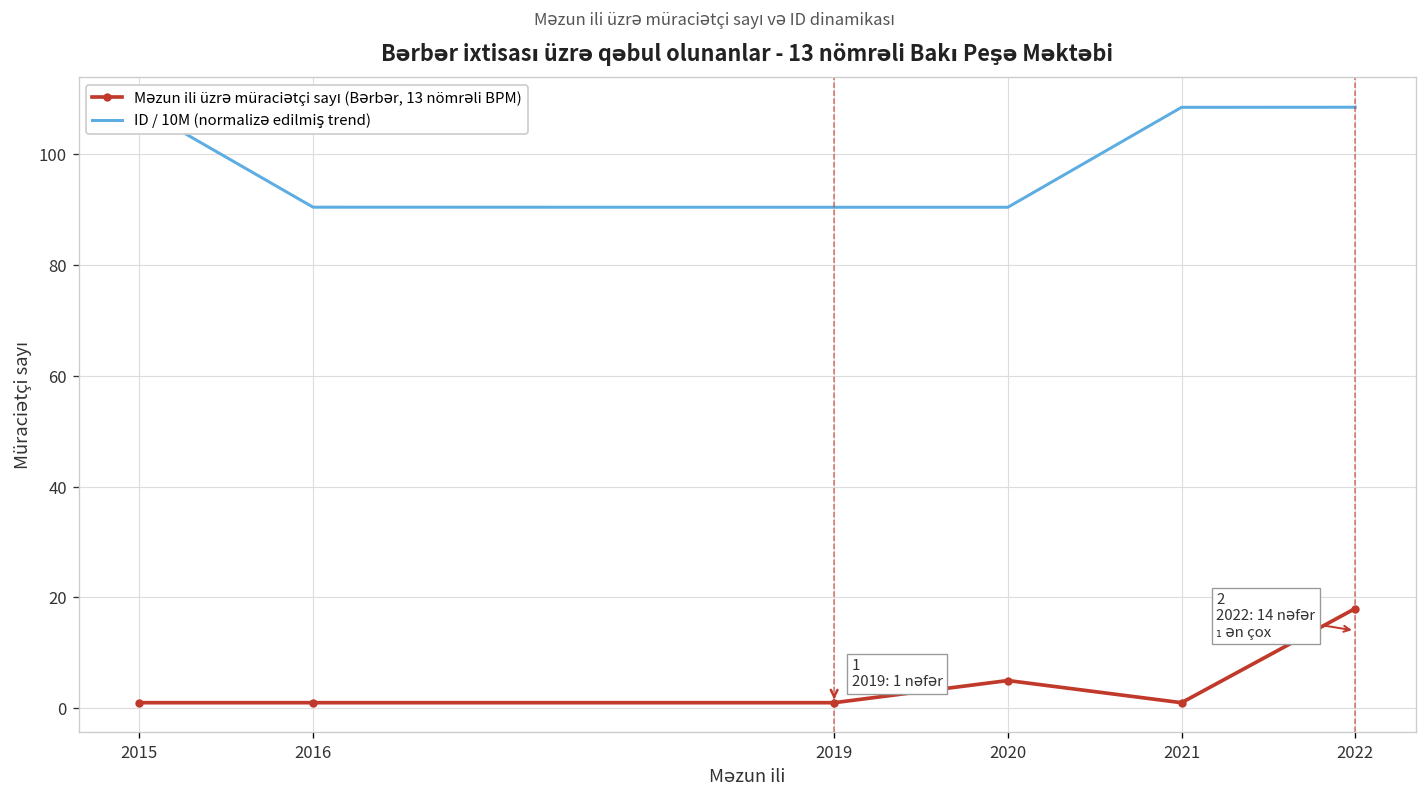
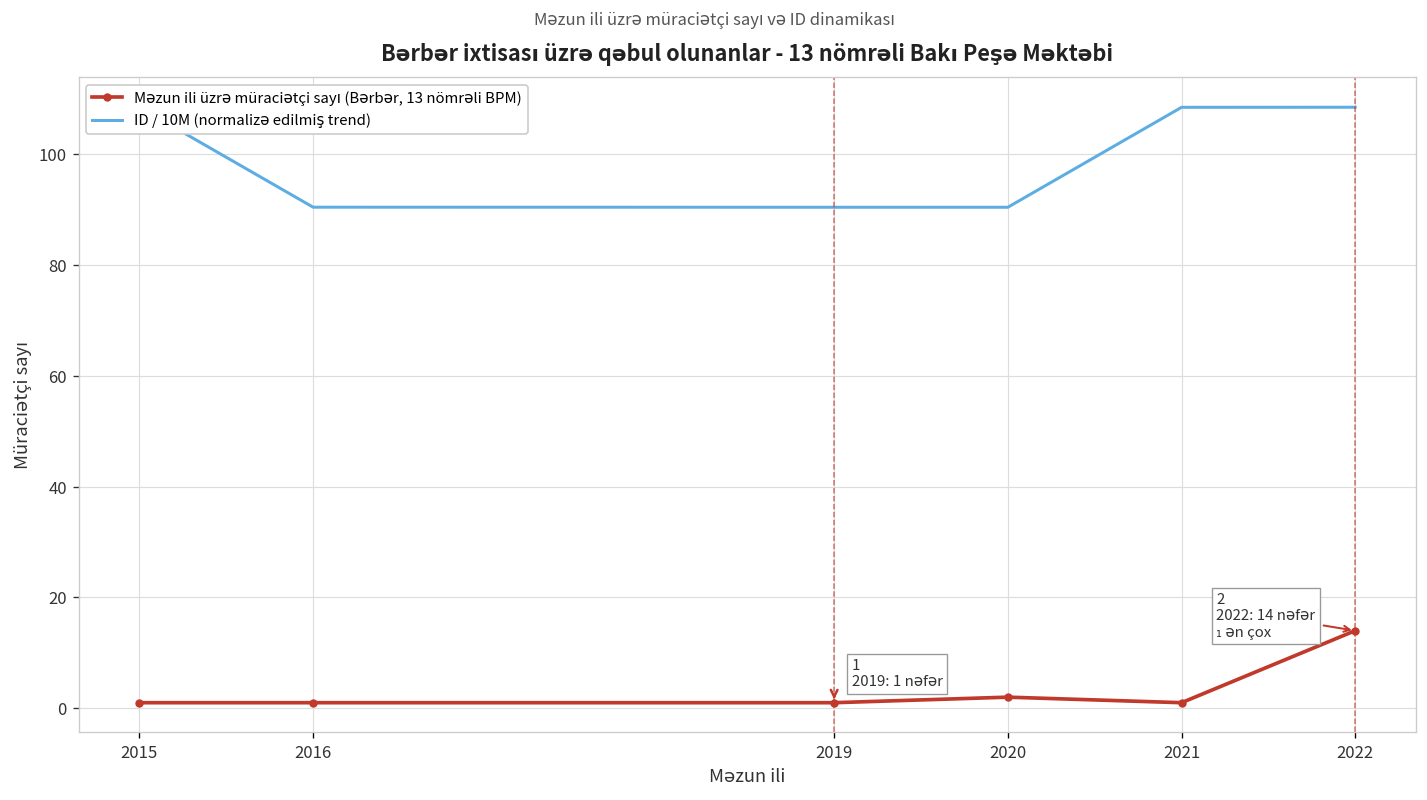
  {
    "Məzun ili üzrə müraciətçi sayı (Bərbər, 13 nömrəli BPM)": {
      "2015": 1,
      "2016": 1,
-     "2020": 5,
+     "2020": 2,
      "2021": 1,
-     "2022": 18
+     "2022": 14
    },
    "ID / 10M (normalizə edilmiş trend)": {
      "2016": 90,
      "2019": 90,
      "2020": 90,
      "2021": 108,
      "2022": 108
    }
  }
